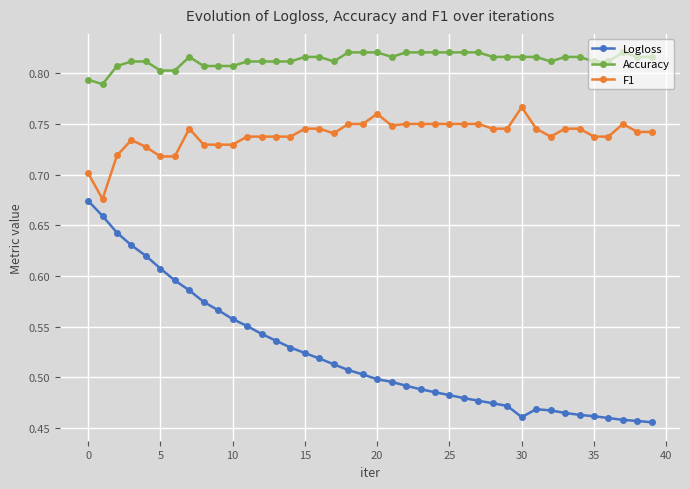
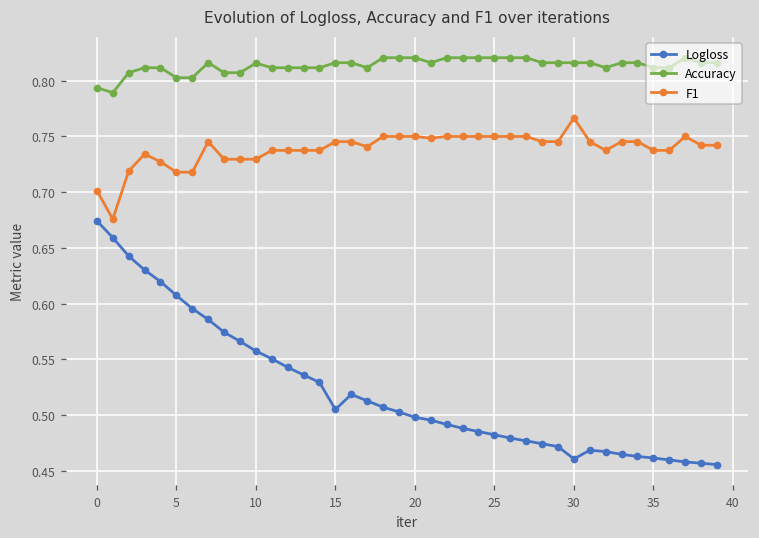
  {
    "Logloss": {
      "0": 0.674,
      "5": 0.607,
      "10": 0.558,
-     "15": 0.524,
+     "15": 0.505,
      "20": 0.498,
      "25": 0.482,
      "30": 0.461,
      "35": 0.462
    },
    "Accuracy": {
      "0": 0.794,
      "5": 0.803,
-     "10": 0.807,
+     "10": 0.816,
      "15": 0.816,
      "20": 0.821,
      "25": 0.821,
      "30": 0.816
    },
    "F1": {
      "0": 0.70,
      "5": 0.72,
      "10": 0.73,
      "15": 0.745,
-     "20": 0.76,
+     "20": 0.75,
      "25": 0.75,
      "30": 0.767,
      "35": 0.738
    }
  }
